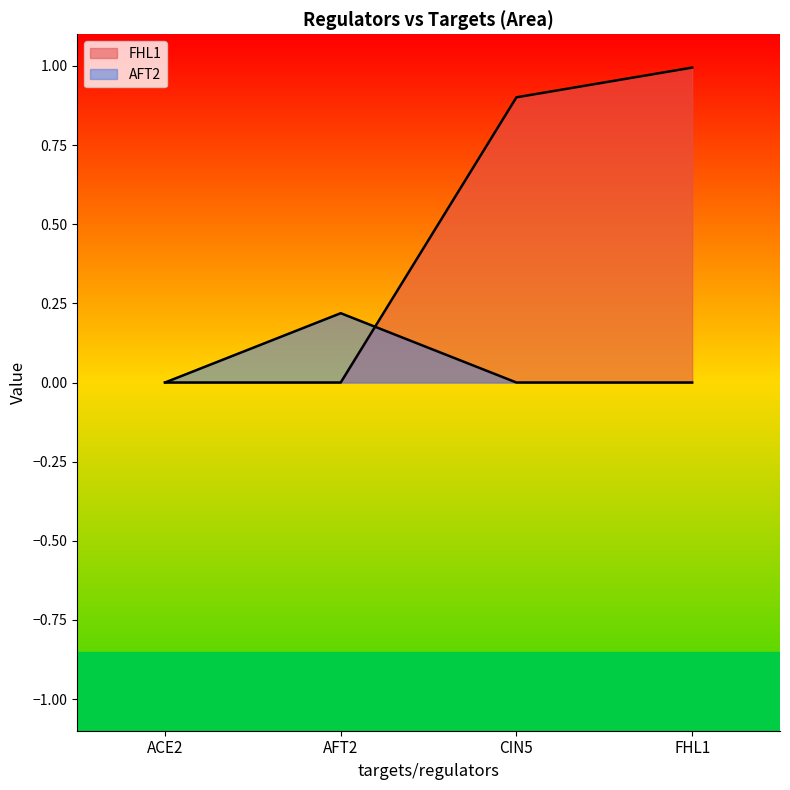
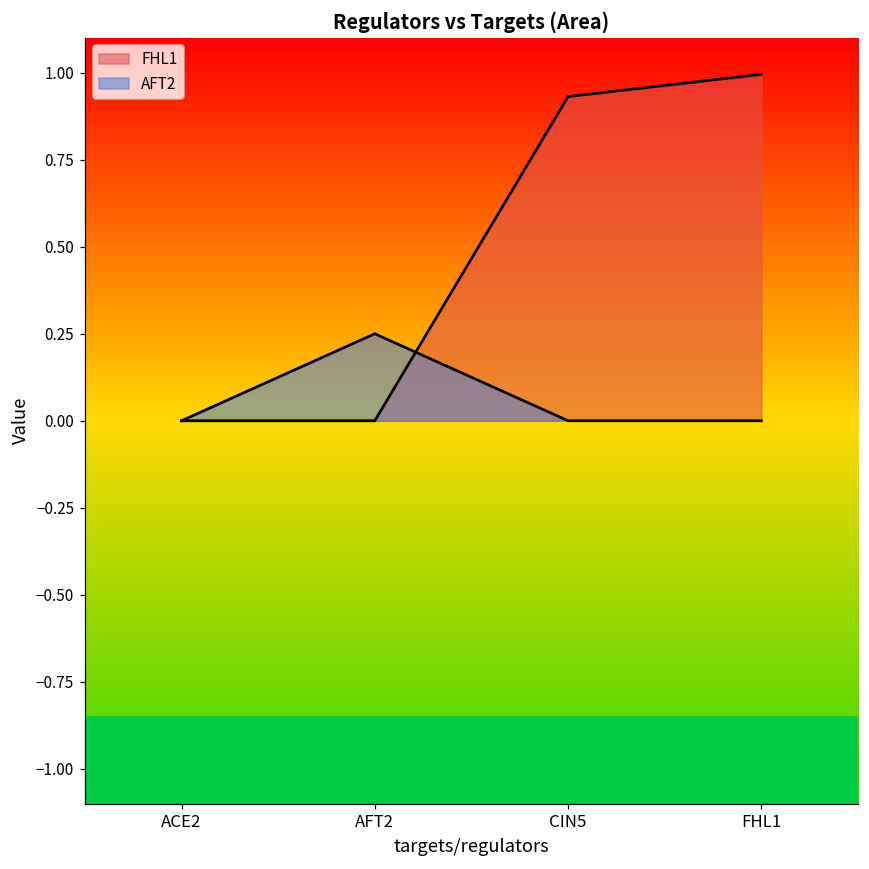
  {
    "FHL1": {
      "AFT2": 0.00,
-     "CIN5": 0.90,
+     "CIN5": 0.93,
      "FHL1": 0.99
    },
    "AFT2": {
-     "AFT2": 0.22,
+     "AFT2": 0.25,
      "CIN5": 0.00,
      "FHL1": 0.00
    }
  }
